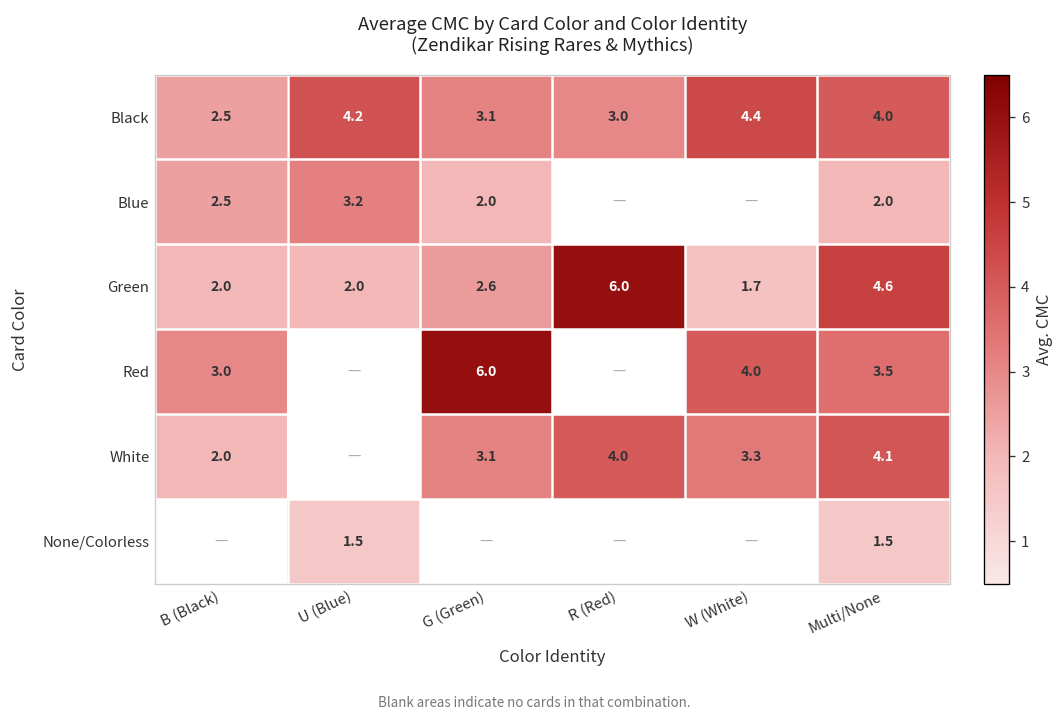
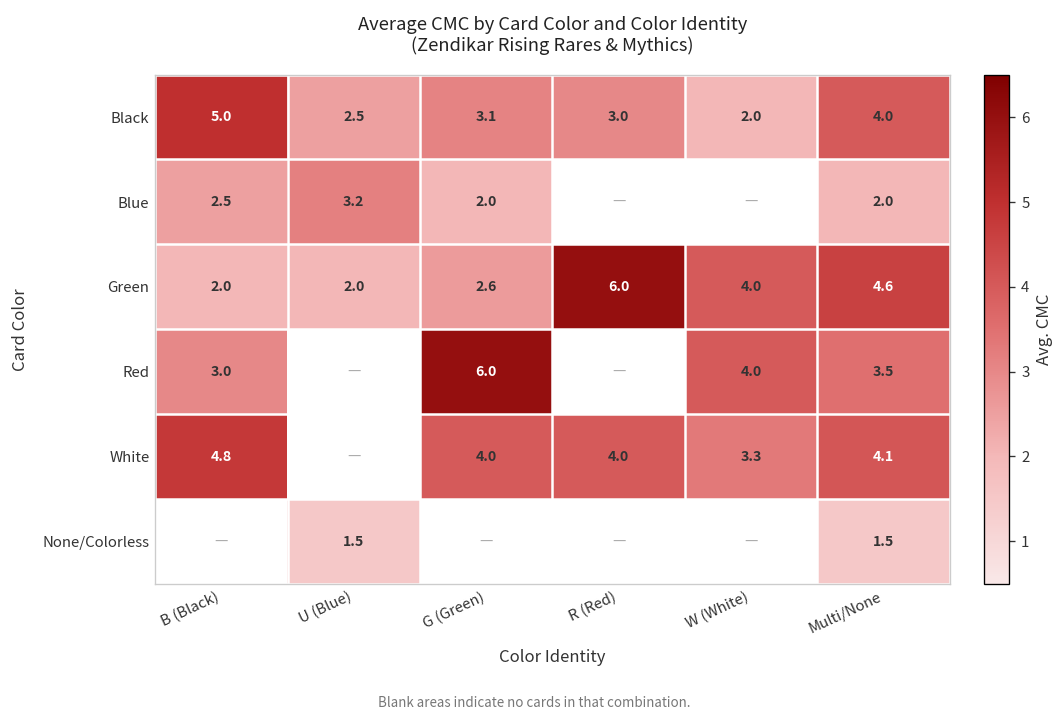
  {
    "Black": {
-     "B (Black)": 2.5,
-     "U (Blue)": 4.2,
+     "B (Black)": 5.0,
+     "U (Blue)": 2.5,
      "G (Green)": 3.1,
      "R (Red)": 3.0,
-     "W (White)": 4.4,
+     "W (White)": 2.0,
      "Multi/None": 4.0
    },
    "Blue": {
      "B (Black)": 2.5,
      "U (Blue)": 3.2,
      "G (Green)": 2.0,
      "Multi/None": 2.0
    },
    "Green": {
      "B (Black)": 2.0,
      "U (Blue)": 2.0,
      "G (Green)": 2.6,
      "R (Red)": 6.0,
-     "W (White)": 1.7,
+     "W (White)": 4.0,
      "Multi/None": 4.6
    },
    "Red": {
      "B (Black)": 3.0,
      "G (Green)": 6.0,
      "W (White)": 4.0,
      "Multi/None": 3.5
    },
    "White": {
-     "B (Black)": 2.0,
-     "G (Green)": 3.1,
+     "B (Black)": 4.8,
+     "G (Green)": 4.0,
      "R (Red)": 4.0,
      "W (White)": 3.3,
      "Multi/None": 4.1
    },
    "None/Colorless": {
      "U (Blue)": 1.5,
      "Multi/None": 1.5
    }
  }
